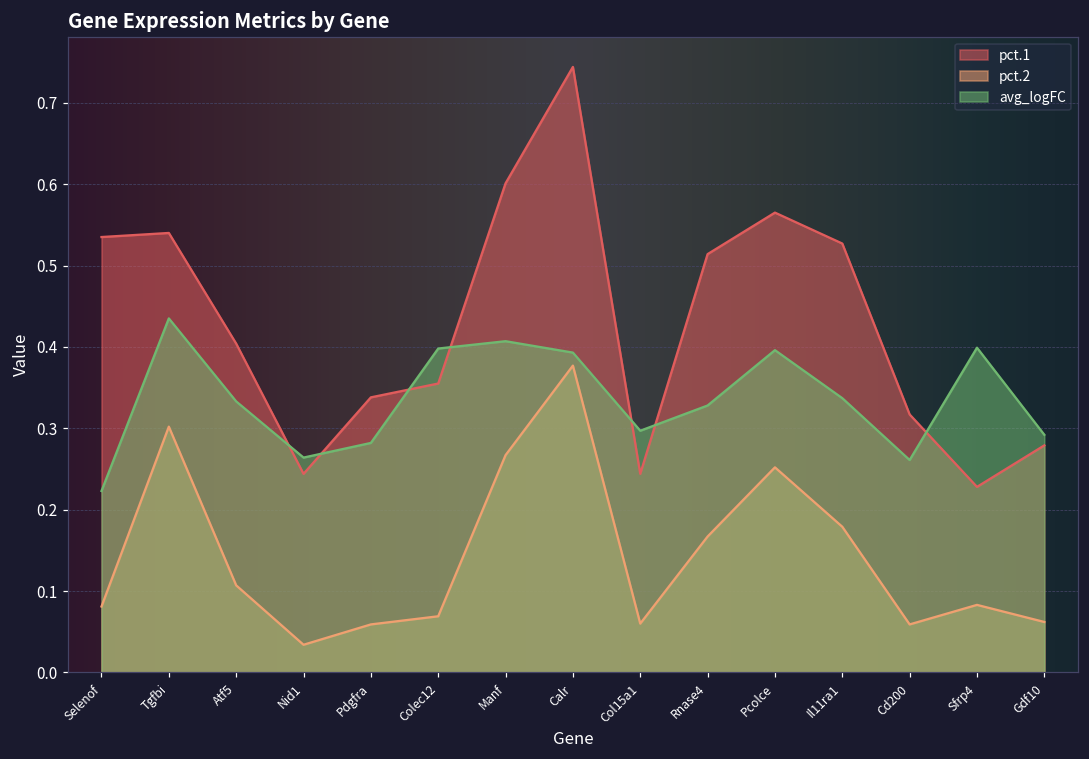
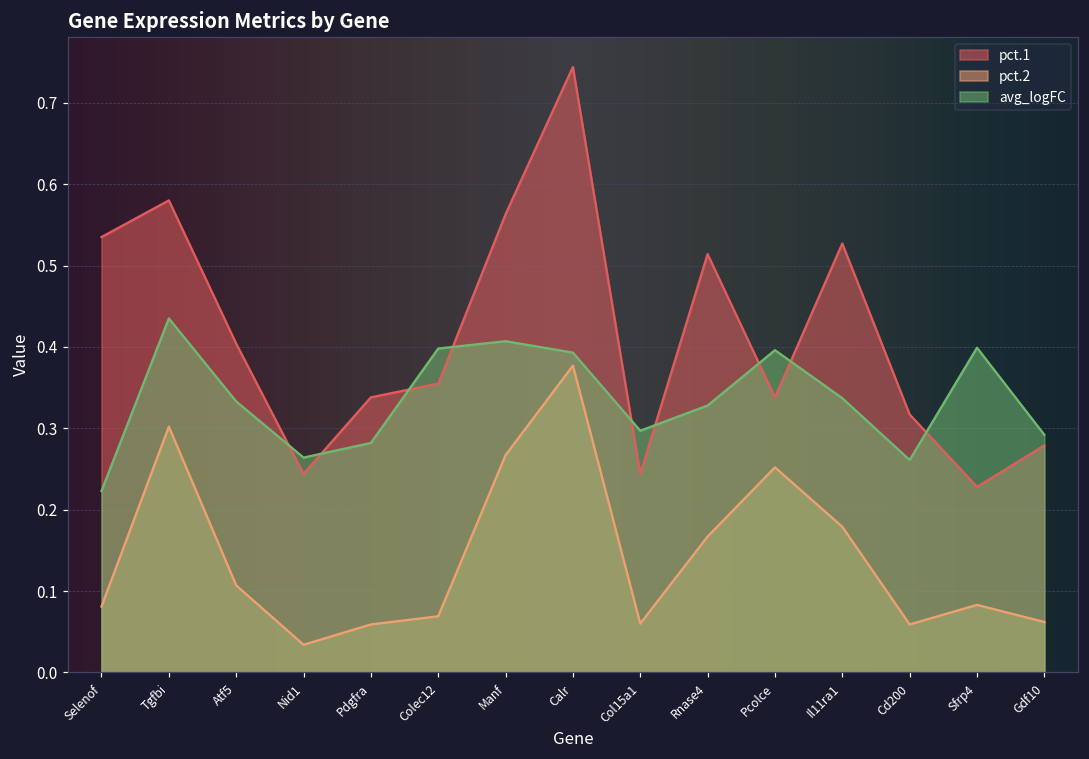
  {
    "pct.1": {
      "Selenof": 0.54,
-     "Tgfbi": 0.54,
+     "Tgfbi": 0.58,
      "Atf5": 0.40,
      "Nid1": 0.24,
      "Pdgfra": 0.34,
      "Colec12": 0.36,
-     "Manf": 0.60,
+     "Manf": 0.56,
      "Calr": 0.74,
      "Col15a1": 0.24,
      "Rnase4": 0.51,
-     "Pcolce": 0.57,
+     "Pcolce": 0.34,
      "Il11ra1": 0.53,
      "Cd200": 0.32,
      "Sfrp4": 0.23,
      "Gdf10": 0.28
    },
    "pct.2": {
      "Selenof": 0.08,
      "Tgfbi": 0.30,
      "Atf5": 0.11,
      "Nid1": 0.03,
      "Pdgfra": 0.06,
      "Colec12": 0.07,
      "Manf": 0.27,
      "Calr": 0.38,
      "Col15a1": 0.06,
      "Rnase4": 0.17,
      "Pcolce": 0.25,
      "Il11ra1": 0.18,
      "Cd200": 0.06,
      "Sfrp4": 0.08,
      "Gdf10": 0.06
    },
    "avg_logFC": {
      "Selenof": 0.22,
      "Tgfbi": 0.44,
      "Atf5": 0.33,
      "Nid1": 0.26,
      "Pdgfra": 0.28,
      "Colec12": 0.40,
      "Manf": 0.41,
      "Calr": 0.39,
      "Col15a1": 0.30,
      "Rnase4": 0.33,
      "Pcolce": 0.40,
      "Il11ra1": 0.34,
      "Cd200": 0.26,
      "Sfrp4": 0.40,
      "Gdf10": 0.29
    }
  }
